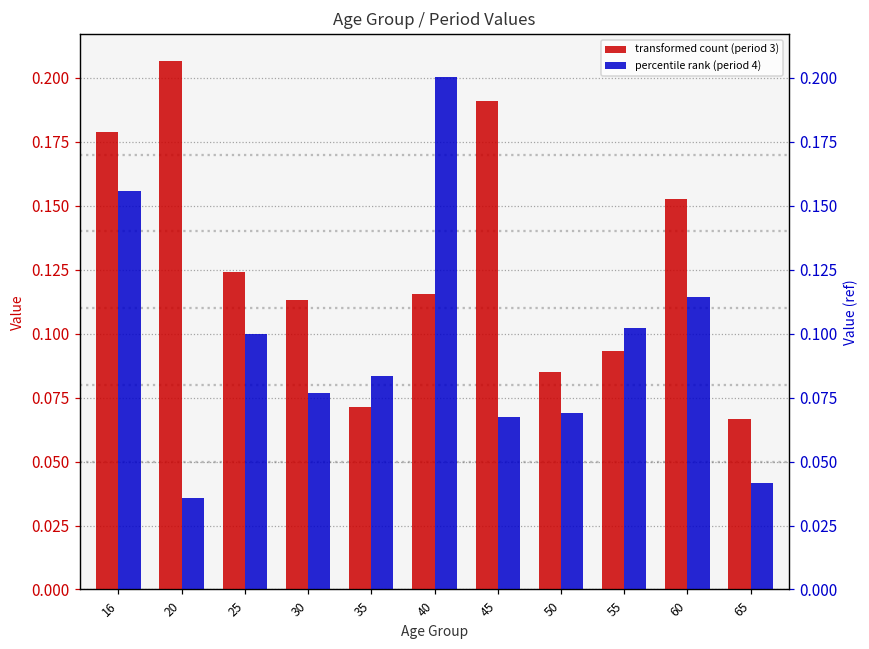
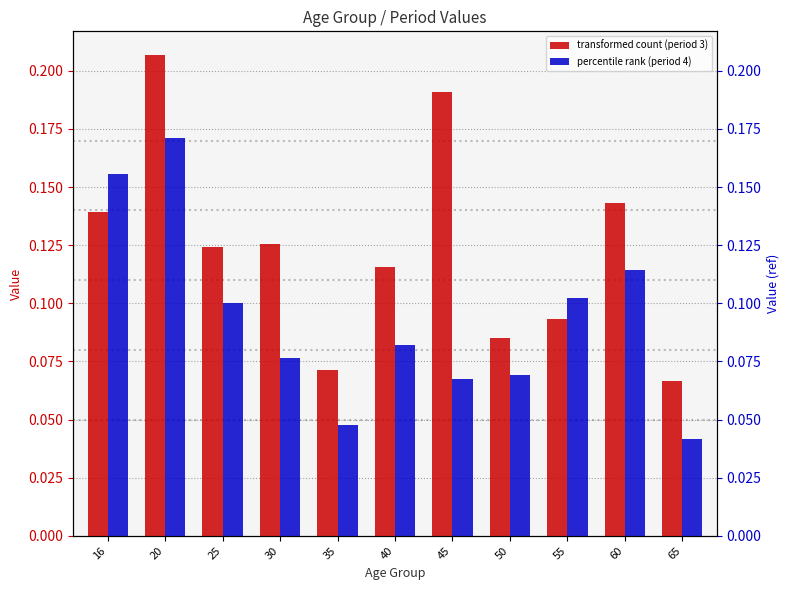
  {
    "transformed count (period 3)": {
-     "16": 0.179,
+     "16": 0.139,
      "20": 0.207,
      "25": 0.124,
-     "30": 0.113,
+     "30": 0.126,
      "35": 0.072,
      "40": 0.115,
      "45": 0.191,
      "50": 0.085,
      "55": 0.093,
-     "60": 0.152,
+     "60": 0.143,
      "65": 0.067
    },
    "percentile rank (period 4)": {
      "16": 0.156,
-     "20": 0.036,
+     "20": 0.171,
      "25": 0.100,
      "30": 0.077,
-     "35": 0.084,
-     "40": 0.200,
+     "35": 0.048,
+     "40": 0.082,
      "45": 0.067,
      "50": 0.069,
      "55": 0.102,
      "60": 0.114,
      "65": 0.042
    }
  }
